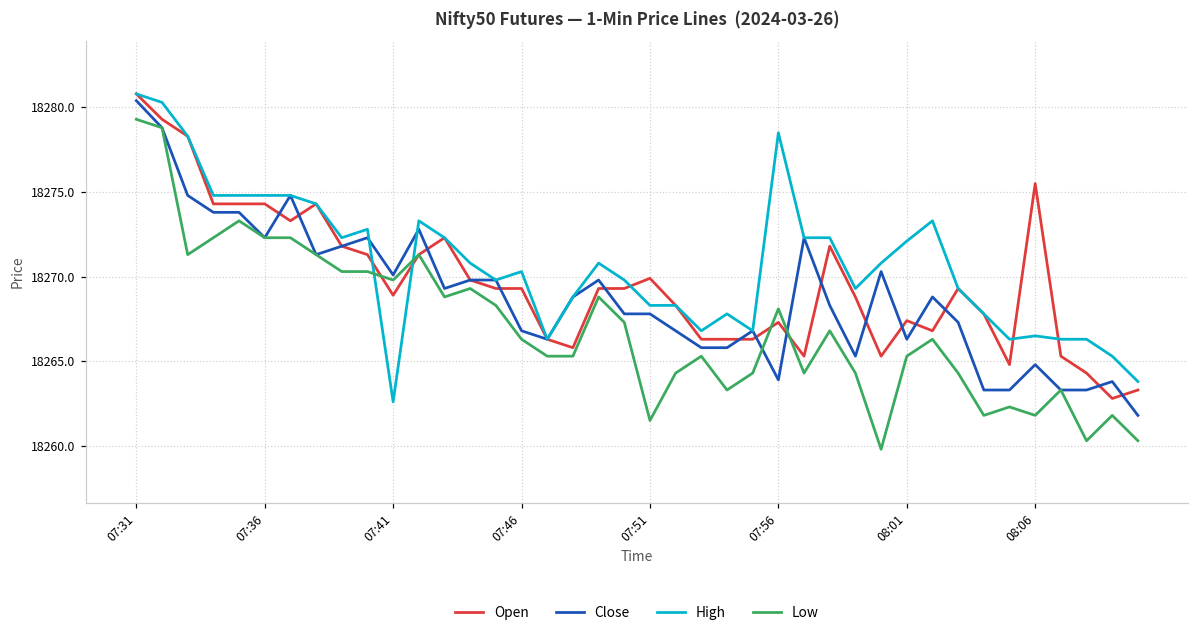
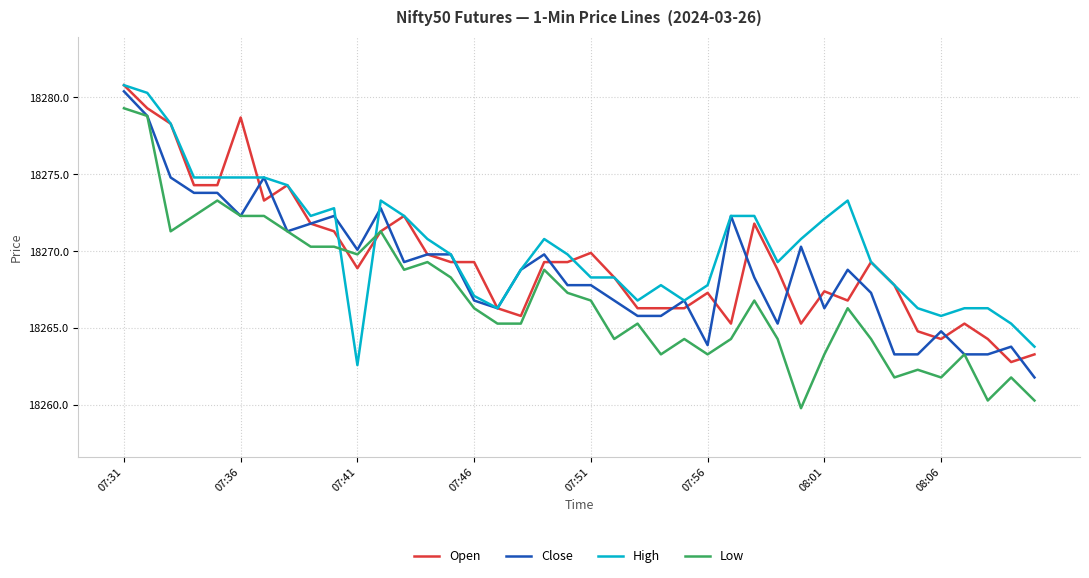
  {
    "Open": {
-     "07:36": 18274.3,
+     "07:36": 18278.7,
      "07:41": 18268.9,
      "07:46": 18269.3,
      "07:51": 18269.9,
      "07:56": 18267.3,
      "08:01": 18267.4,
-     "08:06": 18275.5
+     "08:06": 18264.3
    },
    "Close": {
      "07:31": 18280.4,
      "07:41": 18270.1,
      "07:46": 18266.8,
      "07:51": 18267.8,
      "07:56": 18263.9,
      "08:01": 18266.3,
      "08:06": 18264.8
    },
    "High": {
      "07:36": 18274.8,
      "07:41": 18262.6,
-     "07:46": 18270.3,
+     "07:46": 18267.1,
      "07:51": 18268.3,
-     "07:56": 18278.5,
+     "07:56": 18267.8,
      "08:01": 18272.1,
-     "08:06": 18266.5
+     "08:06": 18265.8
    },
    "Low": {
      "07:31": 18279.3,
      "07:41": 18269.8,
      "07:46": 18266.3,
-     "07:51": 18261.5,
-     "07:56": 18268.1,
-     "08:01": 18265.3,
+     "07:51": 18266.8,
+     "07:56": 18263.3,
+     "08:01": 18263.3,
      "08:06": 18261.8
    }
  }
